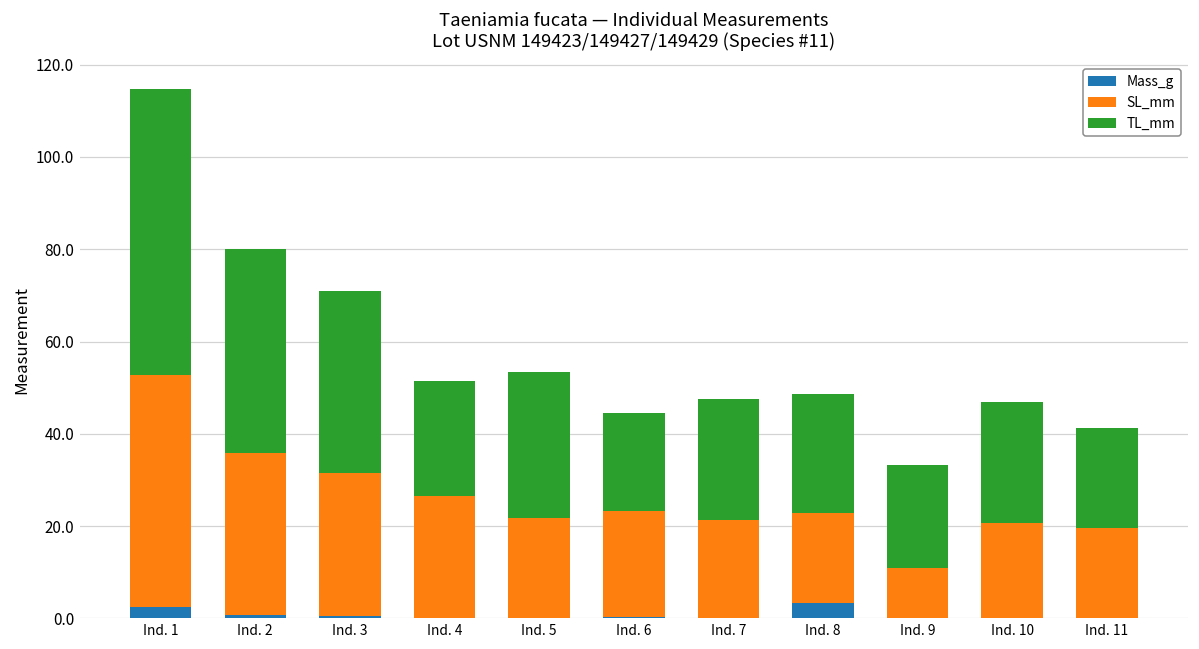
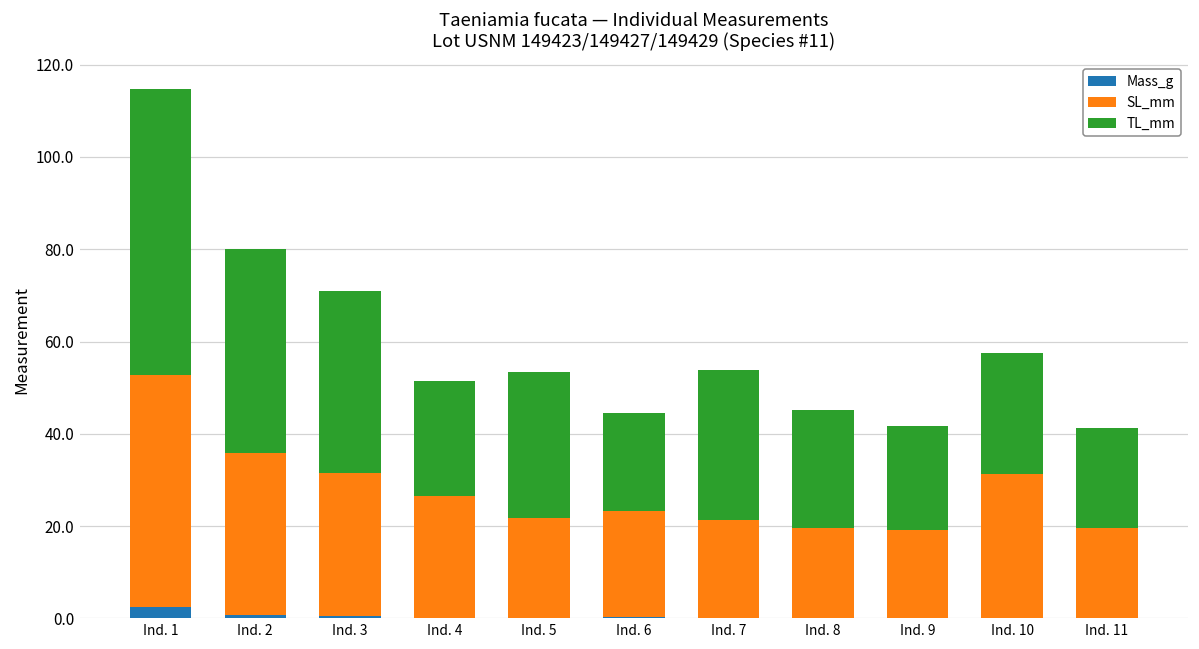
  {
    "Mass_g": {
      "Ind. 1": 3,
      "Ind. 2": 1,
-     "Ind. 8": 3
+     "Ind. 8": 0
    },
    "SL_mm": {
      "Ind. 1": 50,
      "Ind. 2": 35,
      "Ind. 3": 31,
      "Ind. 4": 26,
      "Ind. 5": 22,
      "Ind. 6": 23,
      "Ind. 7": 21,
      "Ind. 8": 20,
-     "Ind. 9": 11,
-     "Ind. 10": 21,
+     "Ind. 9": 19,
+     "Ind. 10": 31,
      "Ind. 11": 20
    },
    "TL_mm": {
      "Ind. 1": 62,
      "Ind. 2": 44,
      "Ind. 3": 40,
      "Ind. 4": 25,
      "Ind. 5": 32,
      "Ind. 6": 21,
-     "Ind. 7": 26,
+     "Ind. 7": 32,
      "Ind. 8": 26,
      "Ind. 9": 23,
      "Ind. 10": 26,
      "Ind. 11": 22
    }
  }
